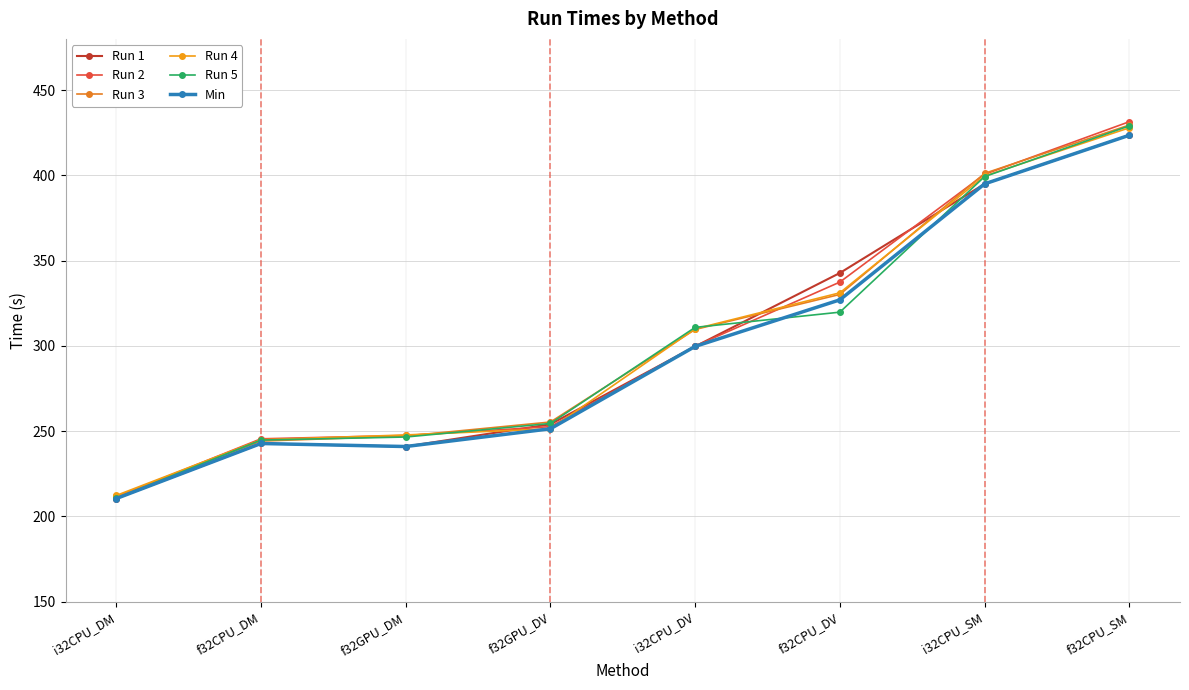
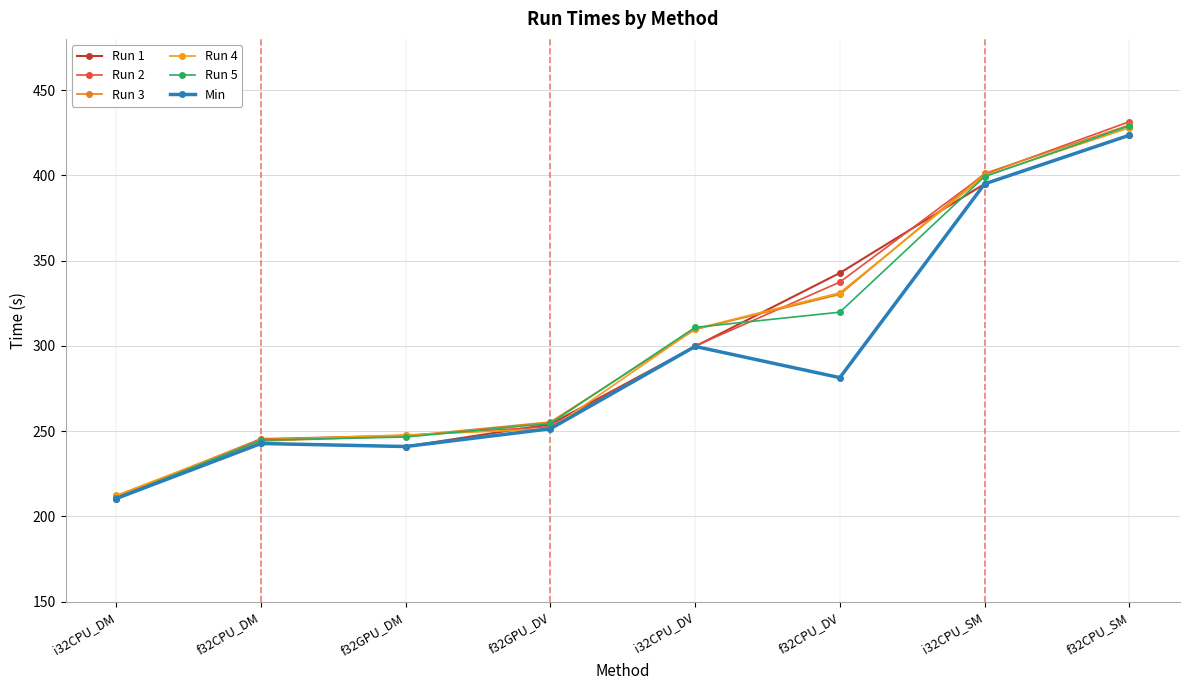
  {
    "Run 5": {
      "f32CPU_DV": 320
    },
    "Min": {
-     "f32CPU_DV": 327
+     "f32CPU_DV": 281
    }
  }
